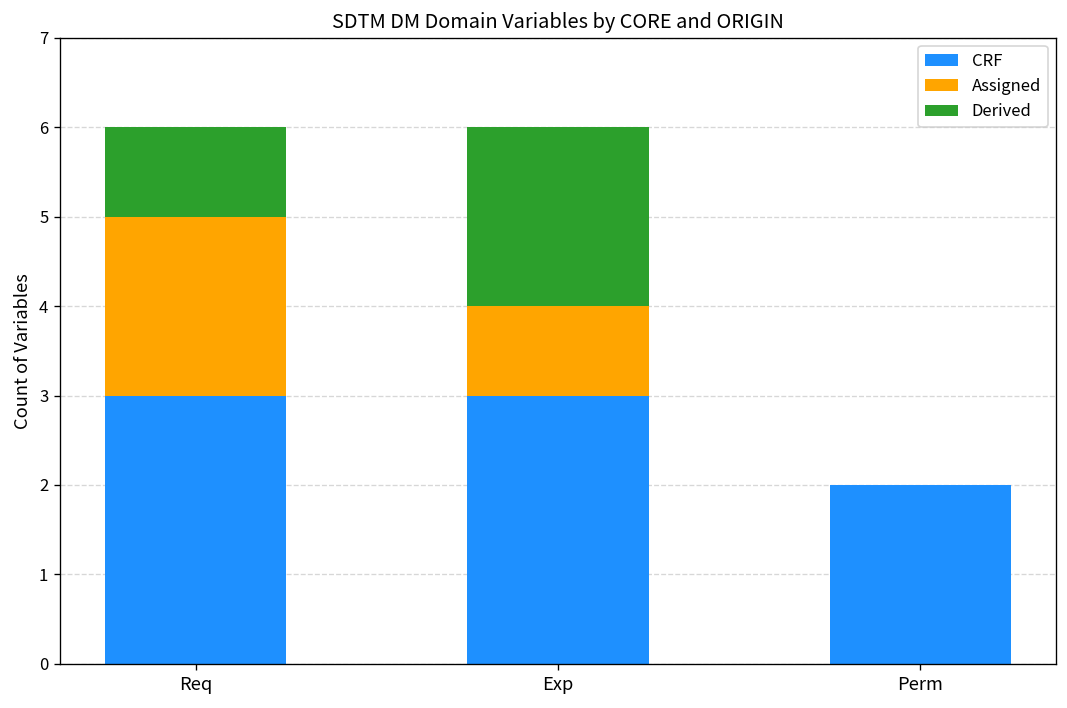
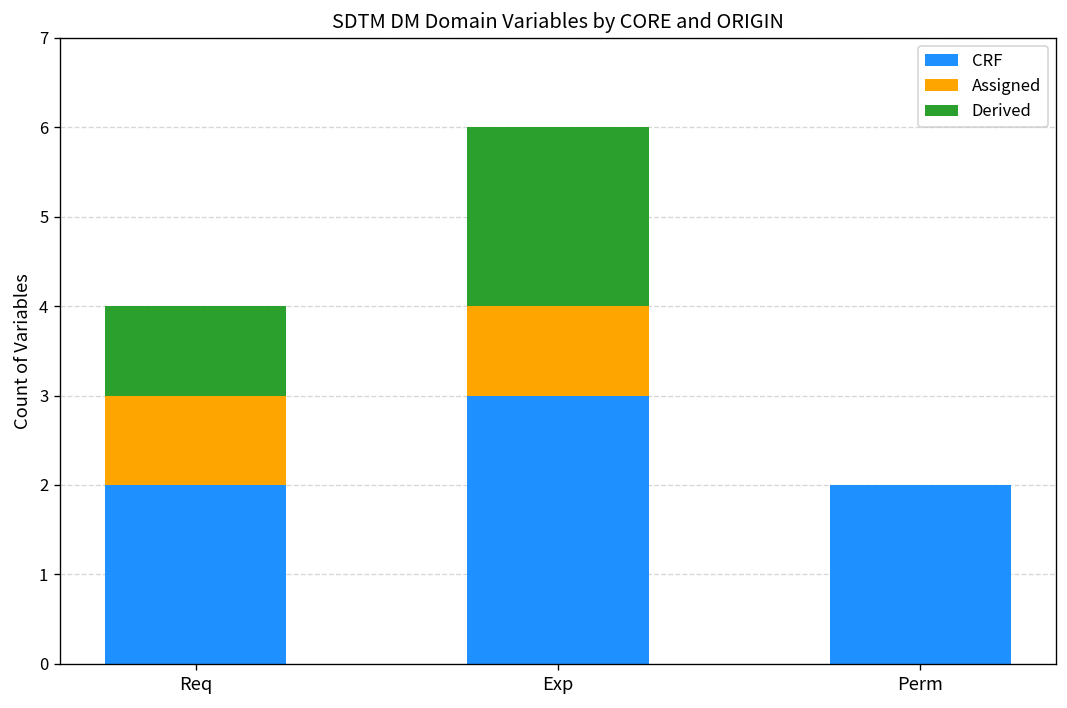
  {
    "CRF": {
-     "Req": 3,
+     "Req": 2,
      "Exp": 3,
      "Perm": 2
    },
    "Assigned": {
-     "Req": 2
+     "Req": 1
    }
  }
